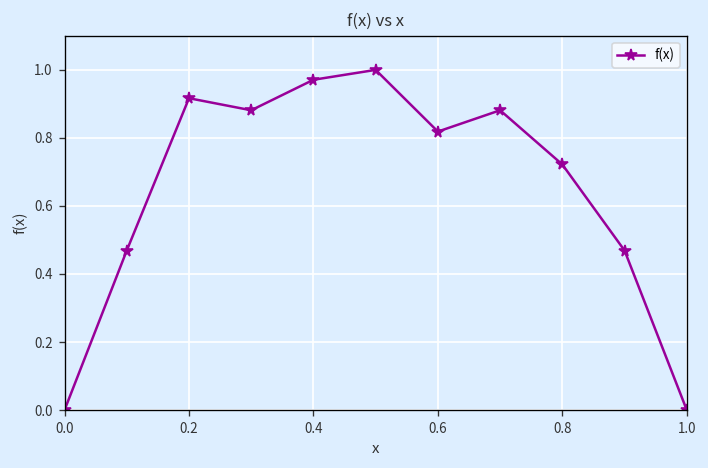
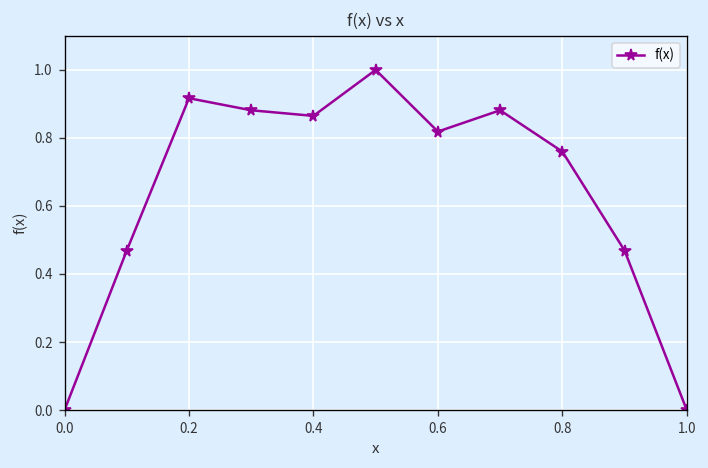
  {
    "0.0": 0.00,
    "0.2": 0.92,
-   "0.4": 0.97,
+   "0.4": 0.86,
    "0.6": 0.82,
-   "0.8": 0.72,
+   "0.8": 0.76,
    "1.0": 0.00
  }
